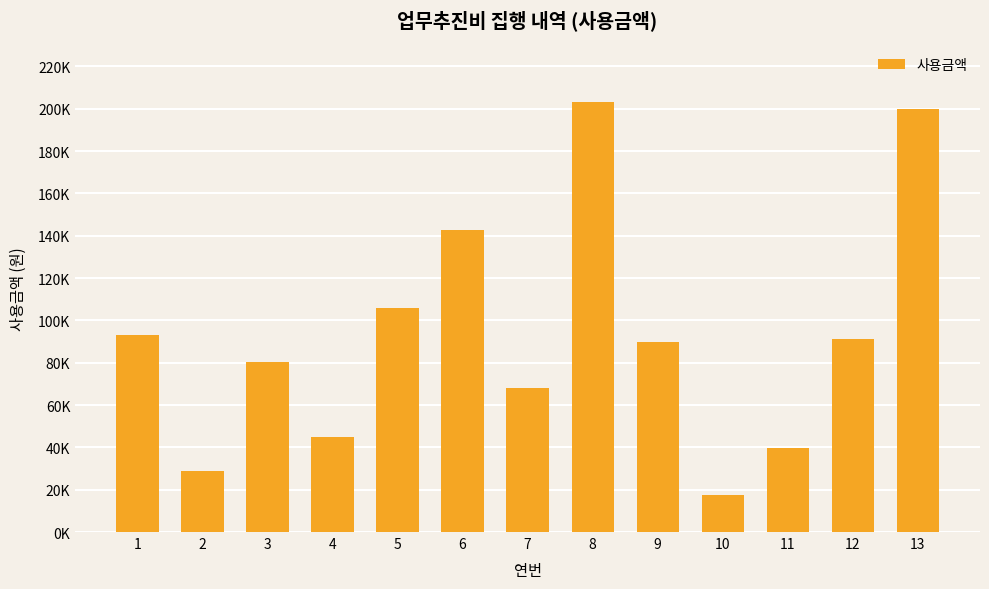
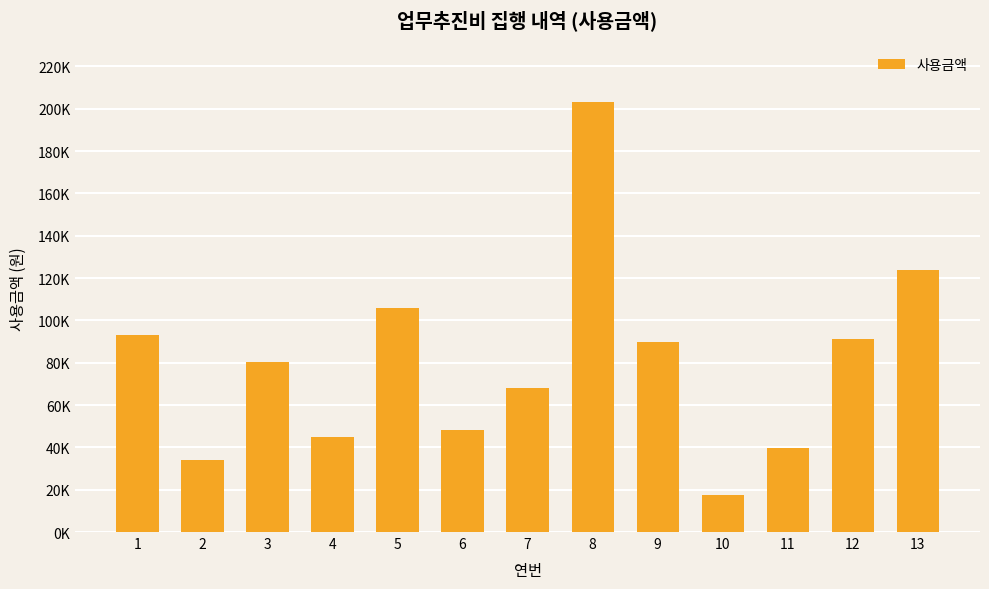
  {
    "1": 93000,
-   "2": 29000,
+   "2": 34000,
    "3": 81000,
    "4": 45000,
    "5": 106000,
-   "6": 143000,
+   "6": 48000,
    "7": 68000,
    "8": 203000,
    "9": 90000,
    "10": 17000,
    "11": 40000,
    "12": 91000,
-   "13": 200000
+   "13": 124000
  }
